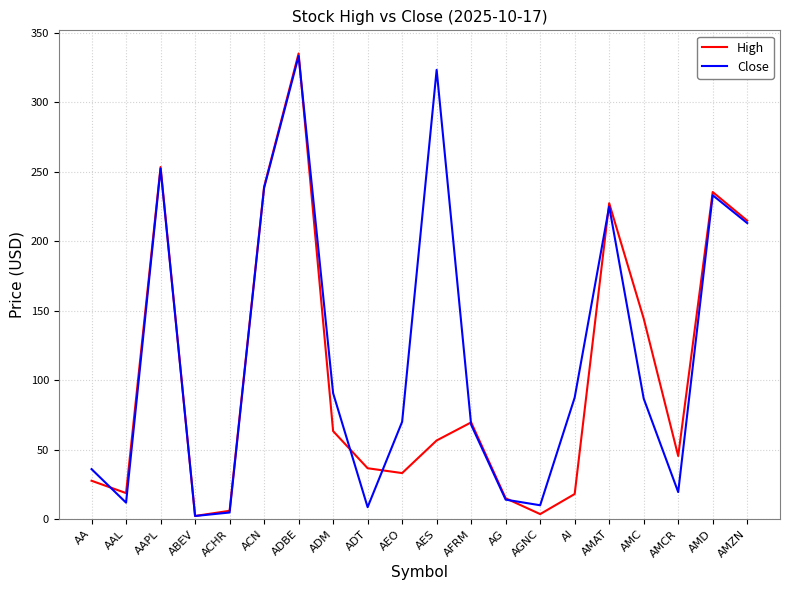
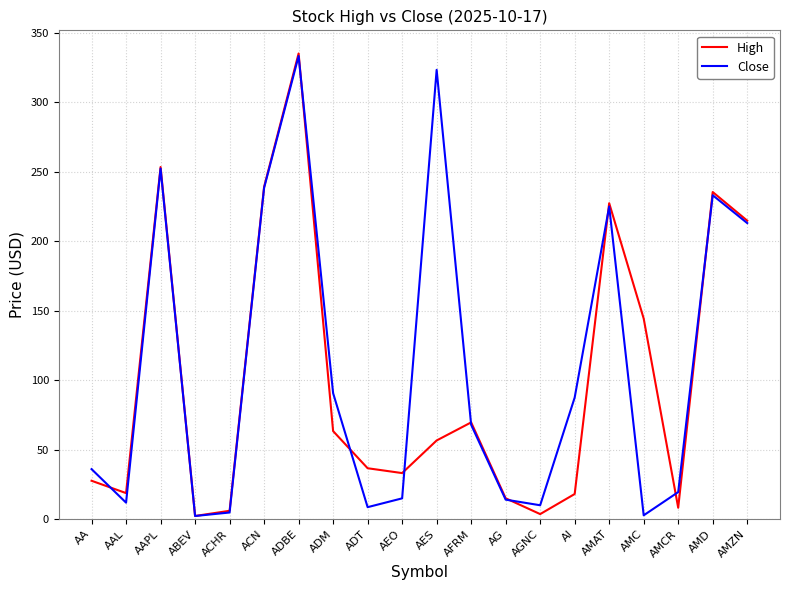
  {
    "High": {
      "AA": 28,
      "AAL": 19,
      "ADM": 63,
      "ADT": 37,
      "AEO": 33,
      "AES": 57,
      "AGNC": 4,
      "AI": 18,
      "AMAT": 227,
      "AMC": 144,
-     "AMCR": 45,
+     "AMCR": 8,
      "AMD": 235
    },
    "Close": {
      "AA": 36,
      "AAL": 12,
      "ADM": 91,
      "ADT": 9,
-     "AEO": 70,
+     "AEO": 15,
      "AES": 323,
      "AGNC": 10,
      "AI": 87,
      "AMAT": 225,
-     "AMC": 87,
+     "AMC": 3,
      "AMCR": 19,
      "AMD": 233
    }
  }
